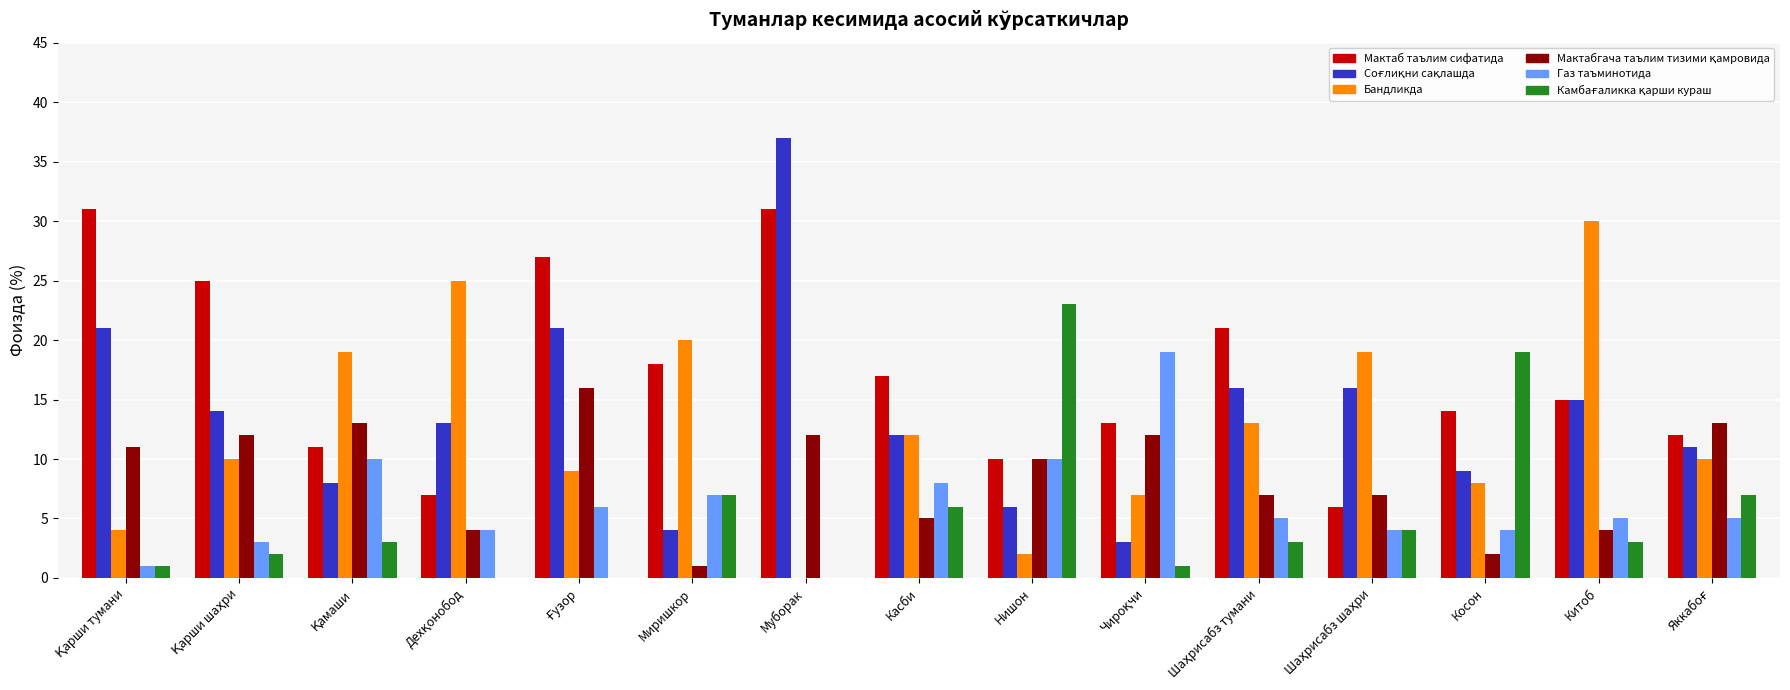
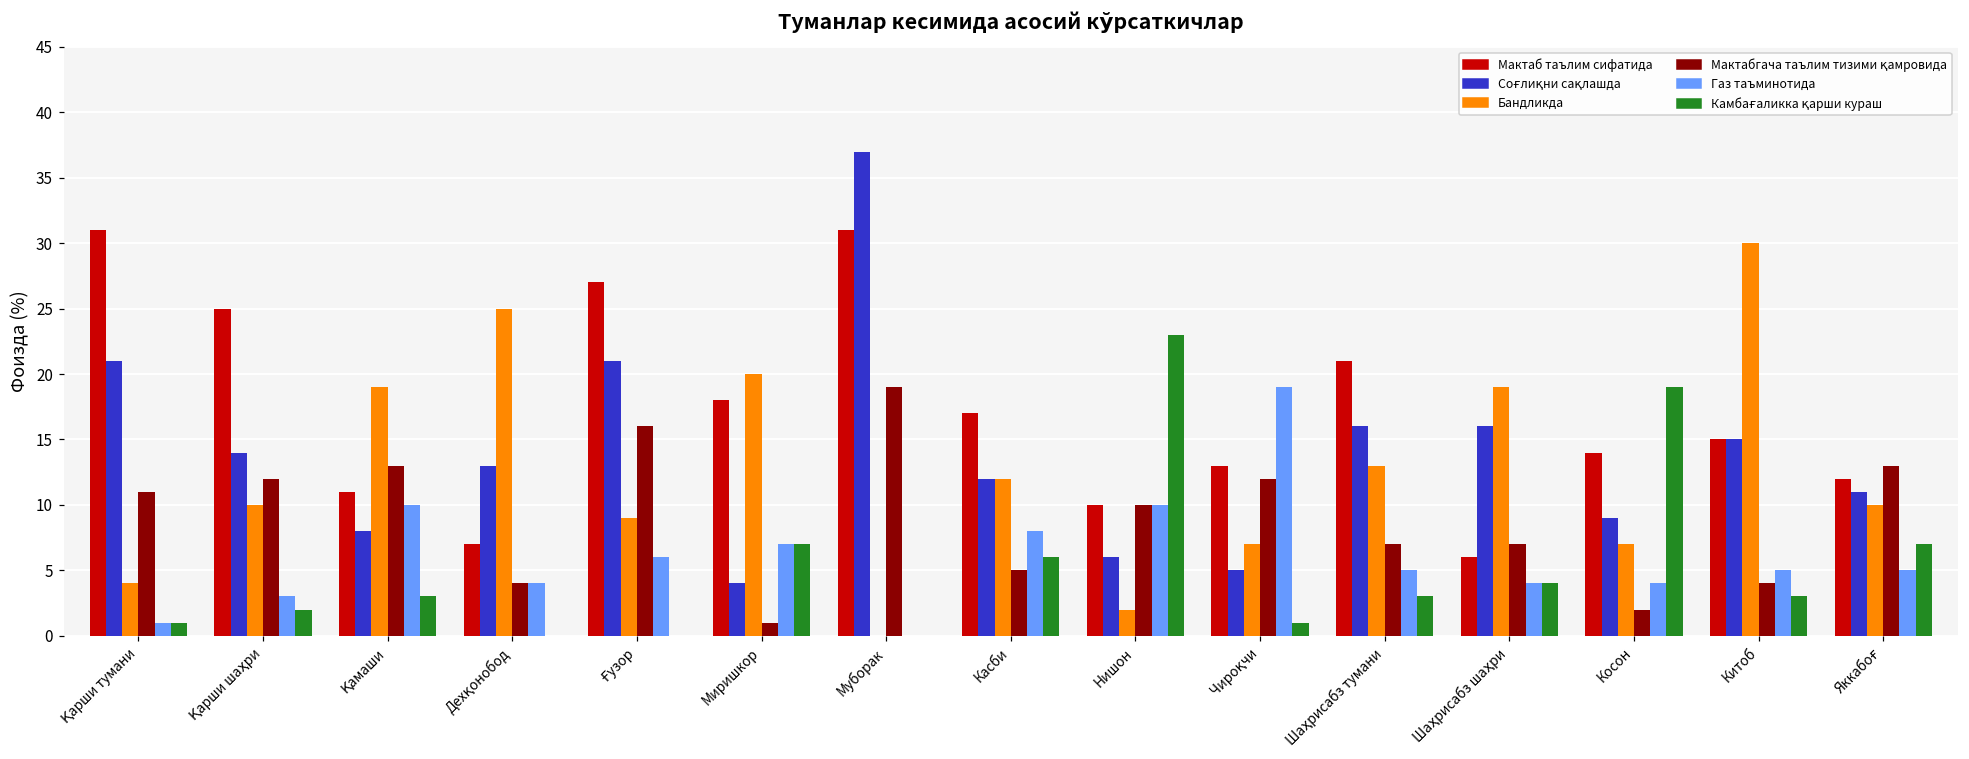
  {
    "Мактаб таълим сифатида": {
      "Қарши тумани": 31,
      "Қарши шаҳри": 25,
      "Қамаши": 11,
      "Дехқонобод": 7,
      "Ғузор": 27,
      "Миришкор": 18,
      "Муборак": 31,
      "Касби": 17,
      "Нишон": 10,
      "Чироқчи": 13,
      "Шаҳрисабз тумани": 21,
      "Шаҳрисабз шаҳри": 6,
      "Косон": 14,
      "Китоб": 15,
      "Яккабоғ": 12
    },
    "Соғлиқни сақлашда": {
      "Қарши тумани": 21,
      "Қарши шаҳри": 14,
      "Қамаши": 8,
      "Дехқонобод": 13,
      "Ғузор": 21,
      "Миришкор": 4,
      "Муборак": 37,
      "Касби": 12,
      "Нишон": 6,
-     "Чироқчи": 3,
+     "Чироқчи": 5,
      "Шаҳрисабз тумани": 16,
      "Шаҳрисабз шаҳри": 16,
      "Косон": 9,
      "Китоб": 15,
      "Яккабоғ": 11
    },
    "Бандликда": {
      "Қарши тумани": 4,
      "Қарши шаҳри": 10,
      "Қамаши": 19,
      "Дехқонобод": 25,
      "Ғузор": 9,
      "Миришкор": 20,
      "Муборак": 0,
      "Касби": 12,
      "Нишон": 2,
      "Чироқчи": 7,
      "Шаҳрисабз тумани": 13,
      "Шаҳрисабз шаҳри": 19,
-     "Косон": 8,
+     "Косон": 7,
      "Китоб": 30,
      "Яккабоғ": 10
    },
    "Мактабгача таълим тизими қамровида": {
      "Қарши тумани": 11,
      "Қарши шаҳри": 12,
      "Қамаши": 13,
      "Дехқонобод": 4,
      "Ғузор": 16,
      "Миришкор": 1,
-     "Муборак": 12,
+     "Муборак": 19,
      "Касби": 5,
      "Нишон": 10,
      "Чироқчи": 12,
      "Шаҳрисабз тумани": 7,
      "Шаҳрисабз шаҳри": 7,
      "Косон": 2,
      "Китоб": 4,
      "Яккабоғ": 13
    },
    "Газ таъминотида": {
      "Қарши тумани": 1,
      "Қарши шаҳри": 3,
      "Қамаши": 10,
      "Дехқонобод": 4,
      "Ғузор": 6,
      "Миришкор": 7,
      "Муборак": 0,
      "Касби": 8,
      "Нишон": 10,
      "Чироқчи": 19,
      "Шаҳрисабз тумани": 5,
      "Шаҳрисабз шаҳри": 4,
      "Косон": 4,
      "Китоб": 5,
      "Яккабоғ": 5
    },
    "Камбағаликка қарши кураш": {
      "Қарши тумани": 1,
      "Қарши шаҳри": 2,
      "Қамаши": 3,
      "Дехқонобод": 0,
      "Ғузор": 0,
      "Миришкор": 7,
      "Муборак": 0,
      "Касби": 6,
      "Нишон": 23,
      "Чироқчи": 1,
      "Шаҳрисабз тумани": 3,
      "Шаҳрисабз шаҳри": 4,
      "Косон": 19,
      "Китоб": 3,
      "Яккабоғ": 7
    }
  }
